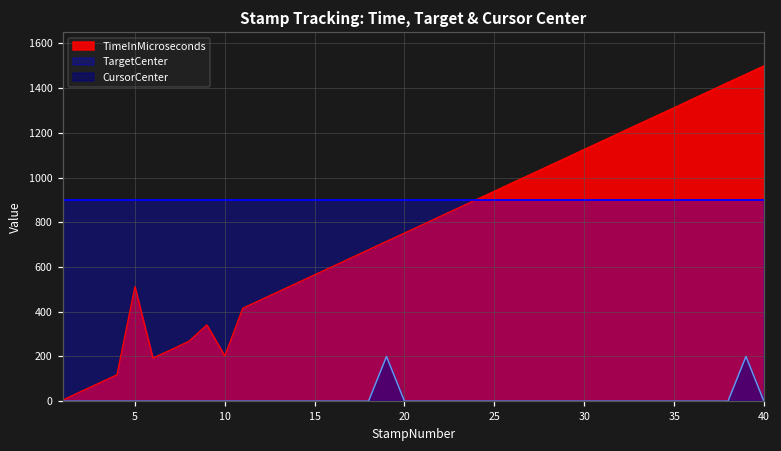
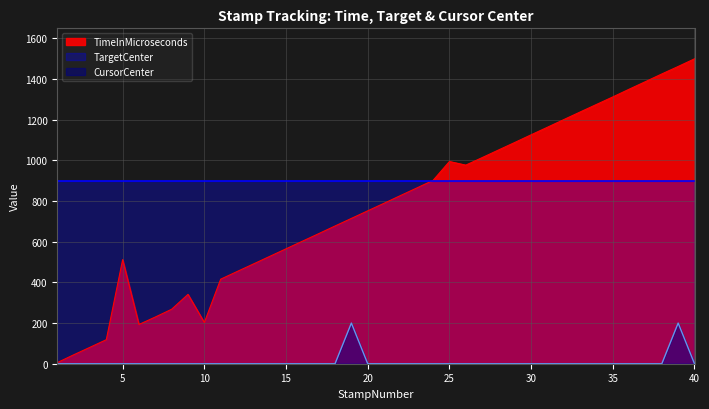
  {
    "TimeInMicroseconds": {
      "5": 510,
      "10": 200,
      "15": 570,
      "20": 750,
-     "25": 940,
+     "25": 990,
      "30": 1130,
      "35": 1310,
      "40": 1500
    }
  }
